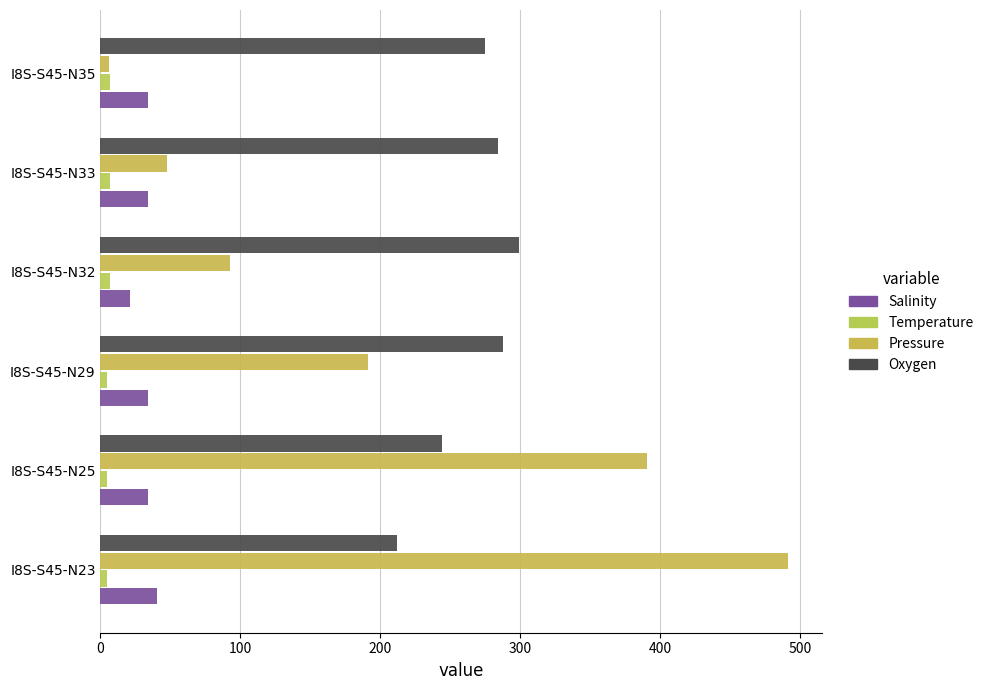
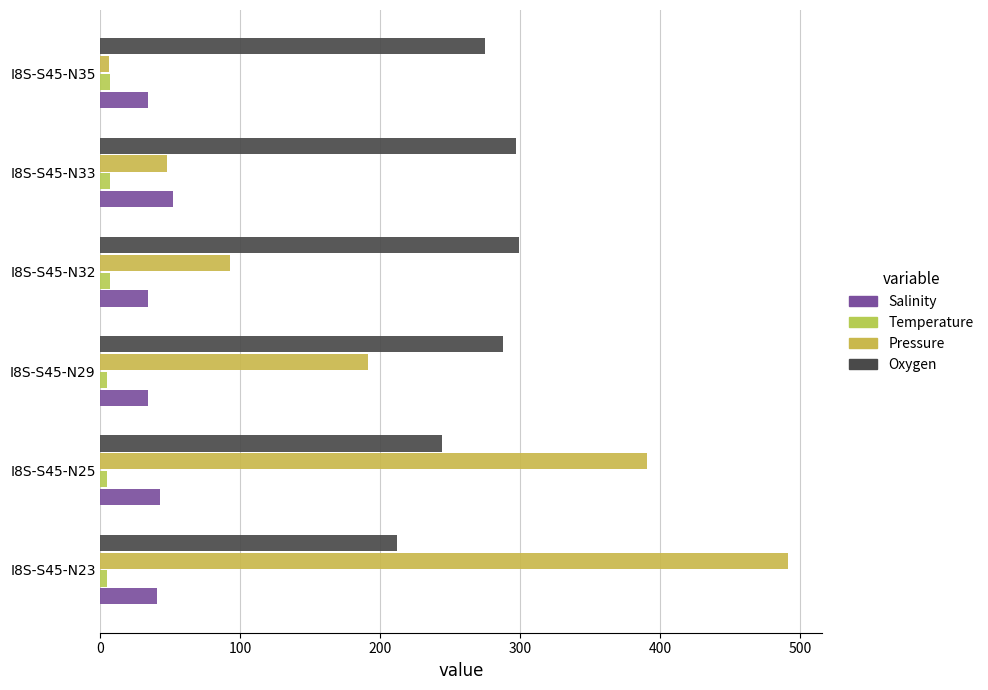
  {
    "Salinity": {
      "I8S-S45-N35": 34,
-     "I8S-S45-N33": 34,
-     "I8S-S45-N32": 21,
+     "I8S-S45-N33": 52,
+     "I8S-S45-N32": 34,
      "I8S-S45-N29": 34,
-     "I8S-S45-N25": 34,
+     "I8S-S45-N25": 43,
      "I8S-S45-N23": 40
    },
    "Oxygen": {
      "I8S-S45-N35": 275,
-     "I8S-S45-N33": 284,
+     "I8S-S45-N33": 297,
      "I8S-S45-N32": 299,
      "I8S-S45-N29": 287,
      "I8S-S45-N25": 244,
      "I8S-S45-N23": 212
    }
  }
